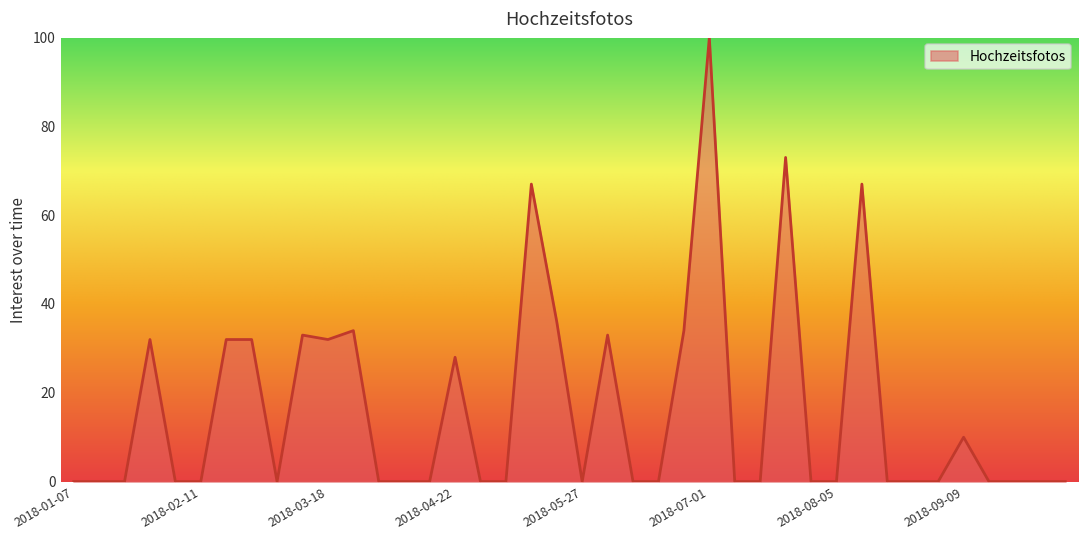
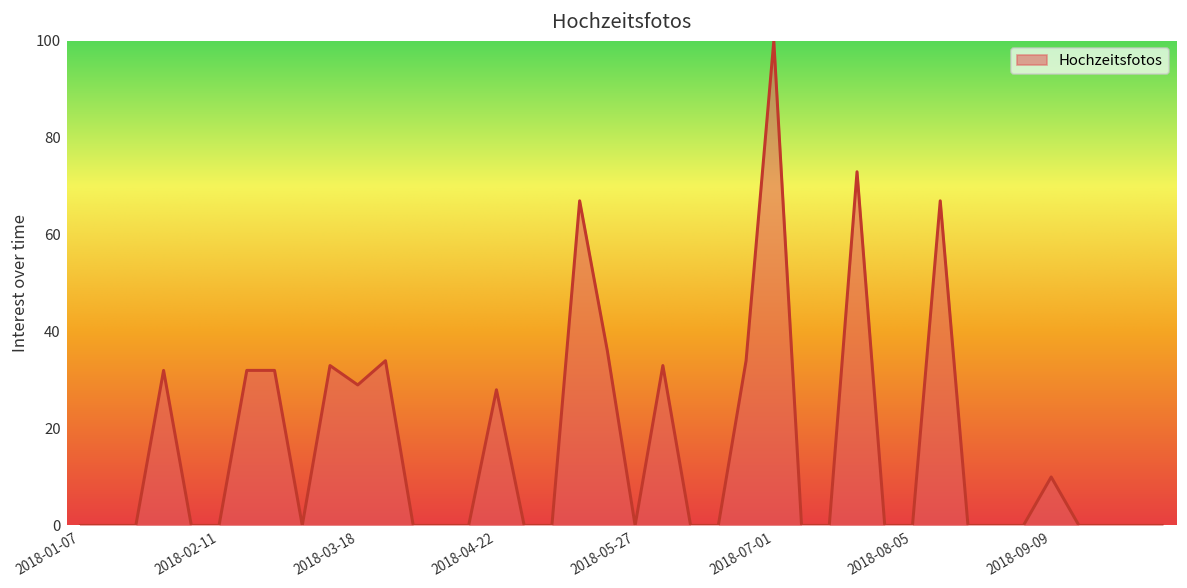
  {
    "2018-01-07": 0,
    "2018-02-11": 0,
-   "2018-03-18": 32,
+   "2018-03-18": 29,
    "2018-04-22": 28,
    "2018-05-27": 0,
    "2018-07-01": 100,
    "2018-08-05": 0,
    "2018-09-09": 10
  }
